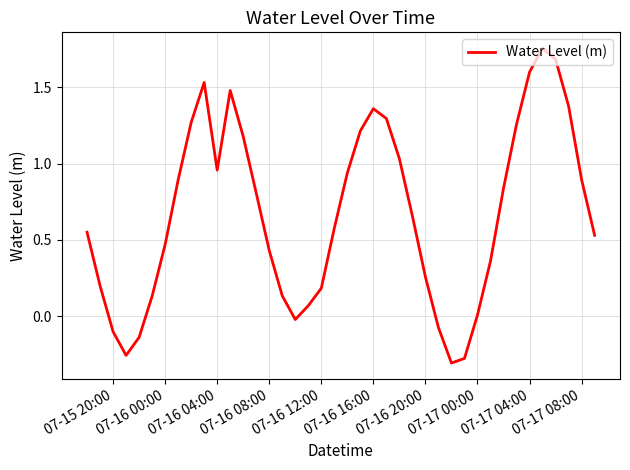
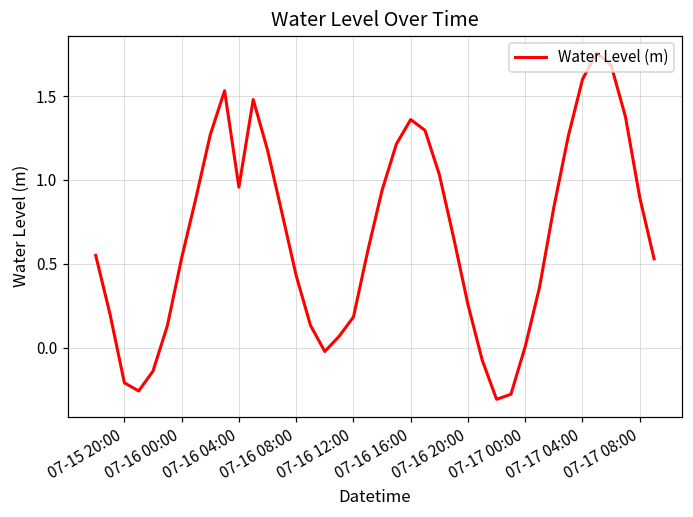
  {
-   "07-15 20:00": -0.10,
-   "07-16 00:00": 0.47,
+   "07-15 20:00": -0.21,
+   "07-16 00:00": 0.53,
    "07-16 04:00": 0.96,
    "07-16 08:00": 0.43,
    "07-16 12:00": 0.18,
    "07-16 16:00": 1.36,
    "07-16 20:00": 0.26,
    "07-17 00:00": 0.01,
    "07-17 04:00": 1.60,
    "07-17 08:00": 0.90
  }
